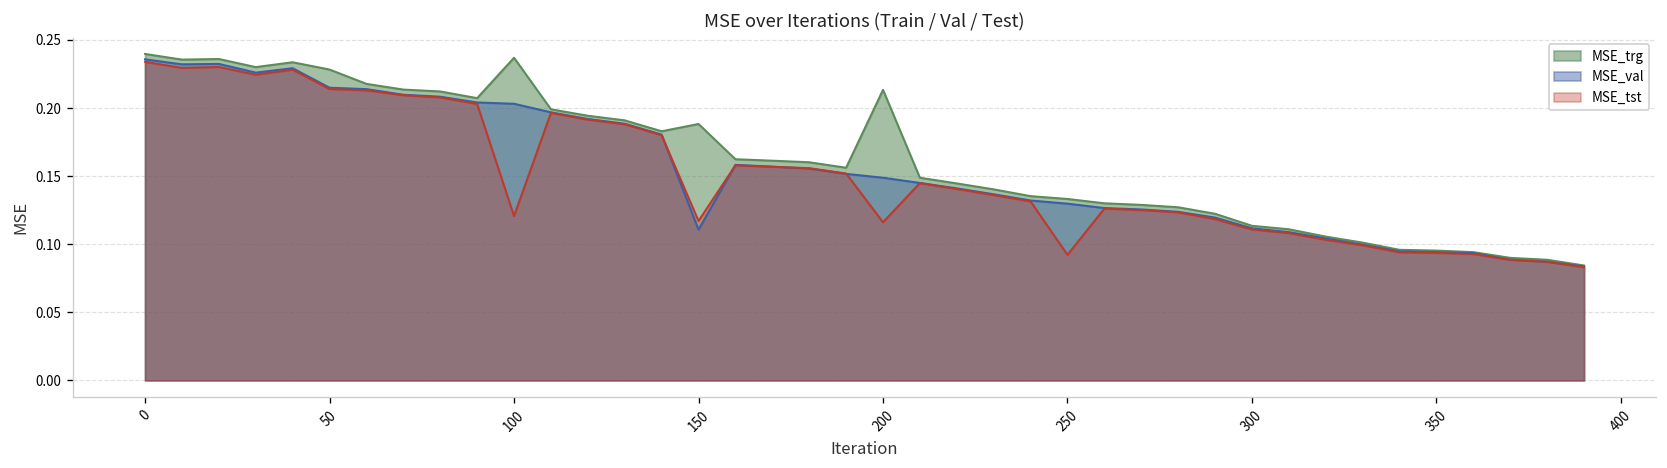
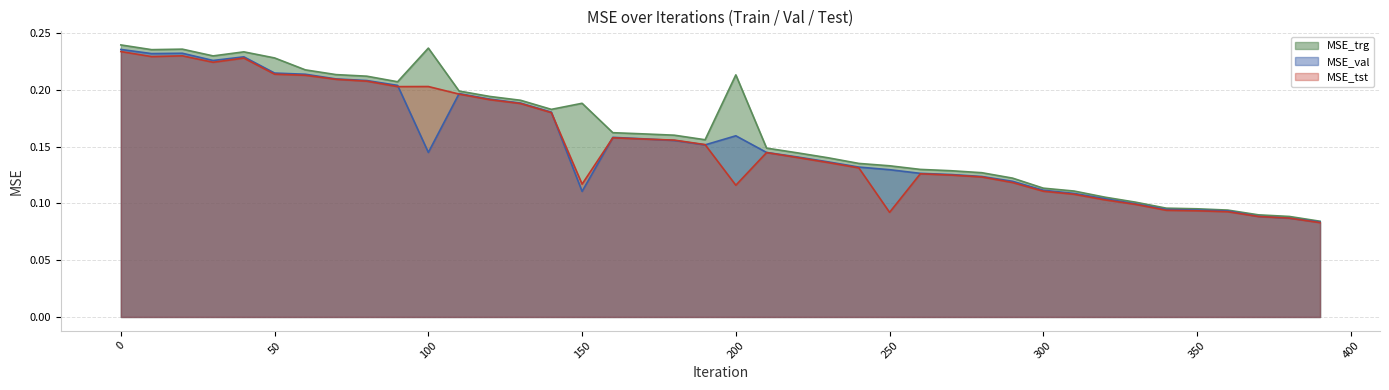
  {
    "MSE_trg": {
      "0": 0.240,
      "50": 0.228,
      "100": 0.237,
      "150": 0.188,
      "200": 0.213,
      "250": 0.133
    },
    "MSE_val": {
-     "100": 0.203,
+     "100": 0.145,
      "150": 0.111,
-     "200": 0.149,
+     "200": 0.160,
      "250": 0.130
    },
    "MSE_tst": {
-     "100": 0.121,
+     "100": 0.203,
      "150": 0.117,
      "200": 0.116,
      "250": 0.092
    }
  }
